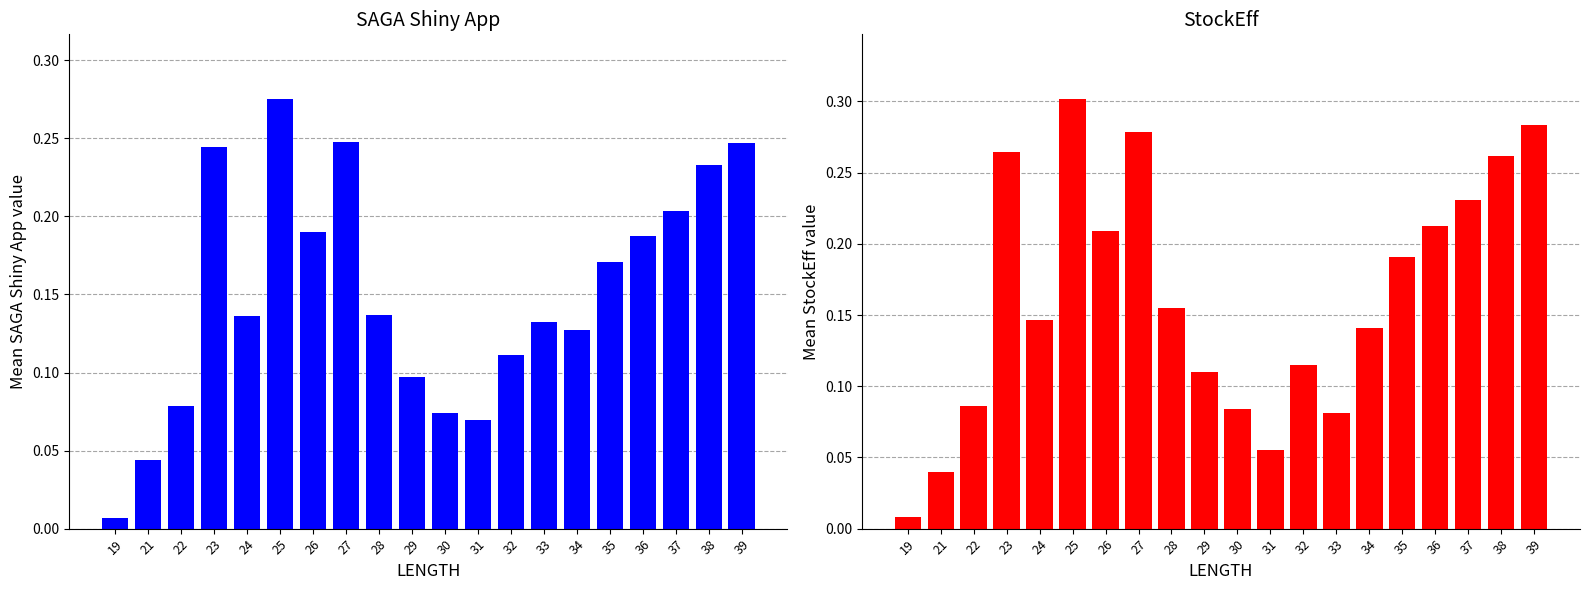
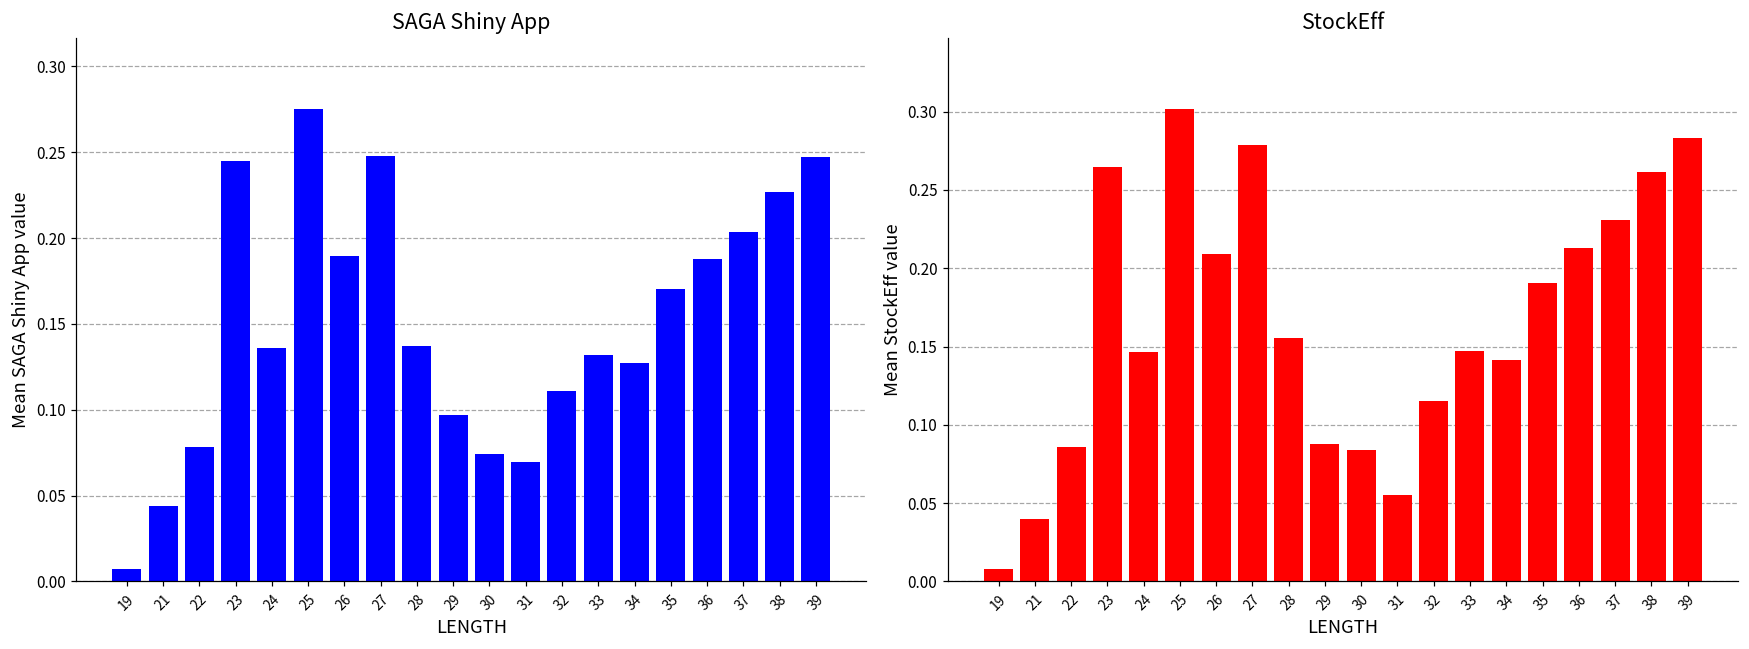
  {
    "SAGA Shiny App": {
      "19": 0.007,
      "21": 0.044,
      "22": 0.078,
      "23": 0.245,
      "24": 0.136,
      "25": 0.275,
      "26": 0.190,
      "27": 0.248,
      "28": 0.137,
      "29": 0.097,
      "30": 0.074,
      "31": 0.070,
      "32": 0.111,
      "33": 0.132,
      "34": 0.127,
      "35": 0.171,
      "36": 0.188,
      "37": 0.204,
-     "38": 0.233,
+     "38": 0.227,
      "39": 0.247
    },
    "StockEff": {
      "19": 0.008,
      "21": 0.040,
      "22": 0.086,
      "23": 0.265,
      "24": 0.146,
      "25": 0.302,
      "26": 0.209,
      "27": 0.279,
      "28": 0.155,
-     "29": 0.110,
+     "29": 0.088,
      "30": 0.084,
      "31": 0.055,
      "32": 0.115,
-     "33": 0.081,
+     "33": 0.147,
      "34": 0.141,
      "35": 0.191,
      "36": 0.213,
      "37": 0.231,
      "38": 0.262,
      "39": 0.283
    }
  }
